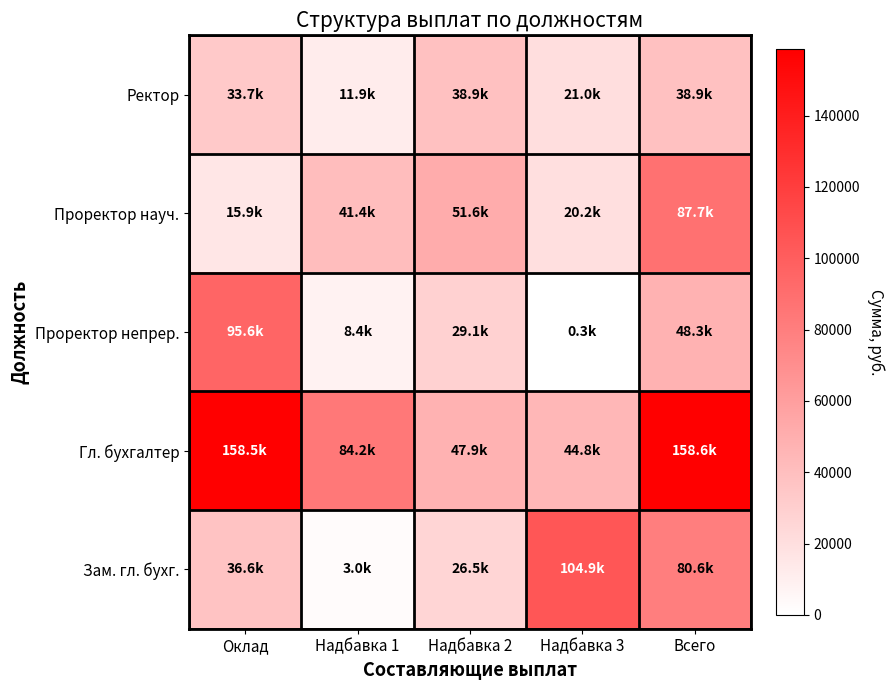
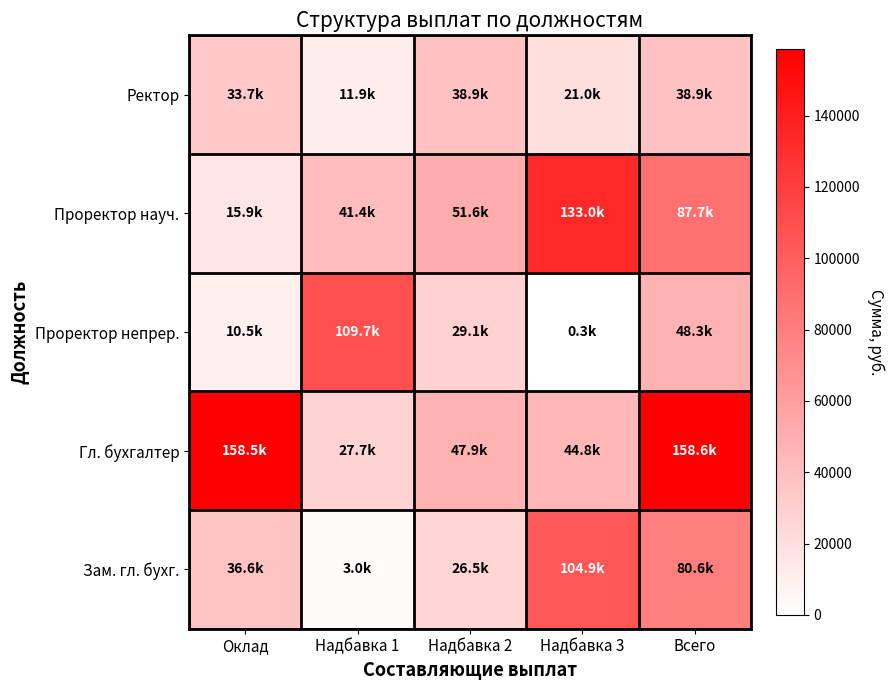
  {
    "Ректор": {
      "Оклад": "33.7k",
      "Надбавка 1": "11.9k",
      "Надбавка 2": "38.9k",
      "Надбавка 3": "21.0k",
      "Всего": "38.9k"
    },
    "Проректор науч.": {
      "Оклад": "15.9k",
      "Надбавка 1": "41.4k",
      "Надбавка 2": "51.6k",
-     "Надбавка 3": "20.2k",
+     "Надбавка 3": "133.0k",
      "Всего": "87.7k"
    },
    "Проректор непрер.": {
-     "Оклад": "95.6k",
-     "Надбавка 1": "8.4k",
+     "Оклад": "10.5k",
+     "Надбавка 1": "109.7k",
      "Надбавка 2": "29.1k",
      "Надбавка 3": "0.3k",
      "Всего": "48.3k"
    },
    "Гл. бухгалтер": {
      "Оклад": "158.5k",
-     "Надбавка 1": "84.2k",
+     "Надбавка 1": "27.7k",
      "Надбавка 2": "47.9k",
      "Надбавка 3": "44.8k",
      "Всего": "158.6k"
    },
    "Зам. гл. бухг.": {
      "Оклад": "36.6k",
      "Надбавка 1": "3.0k",
      "Надбавка 2": "26.5k",
      "Надбавка 3": "104.9k",
      "Всего": "80.6k"
    }
  }
